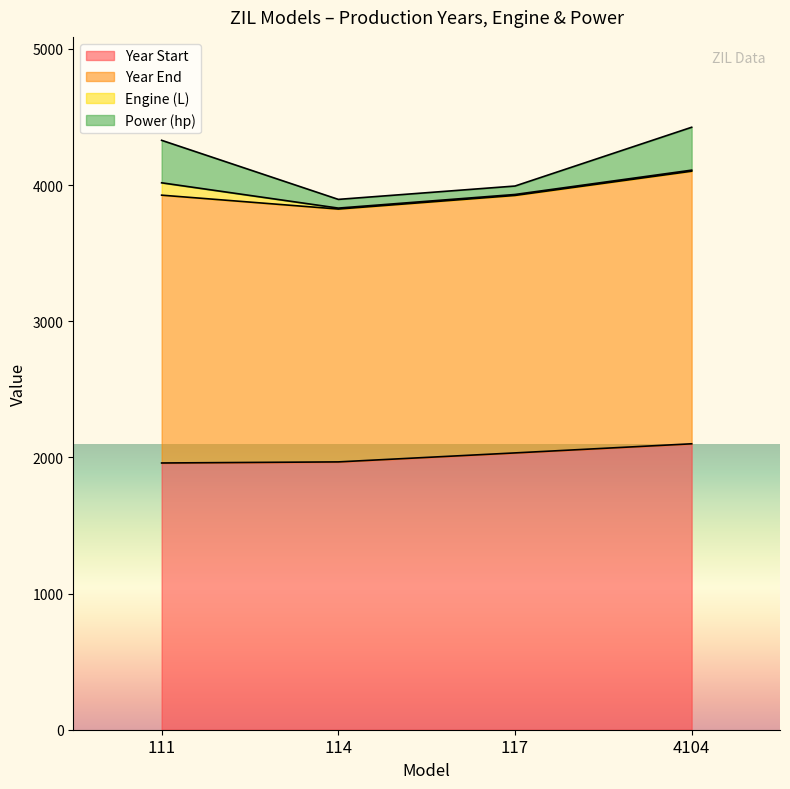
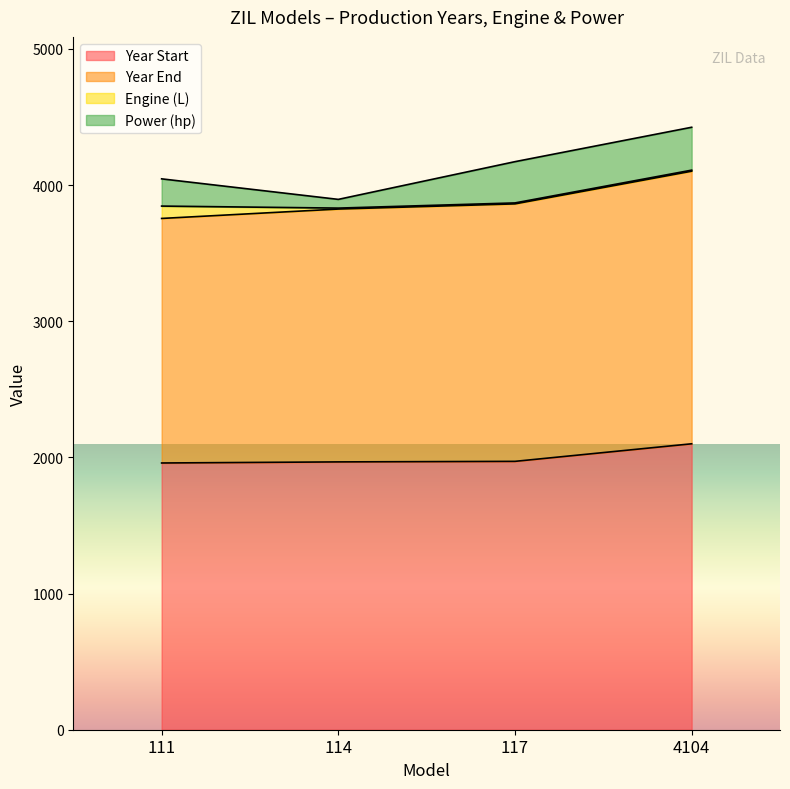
  {
    "Year Start": {
      "111": 1960,
      "114": 1970,
-     "117": 2030,
+     "117": 1970,
      "4104": 2100
    },
    "Year End": {
-     "111": 1970
+     "111": 1800
    },
    "Engine (L)": {
      "111": 90
    },
    "Power (hp)": {
-     "111": 310,
+     "111": 200,
      "114": 60,
-     "117": 60,
+     "117": 300,
      "4104": 320
    }
  }
